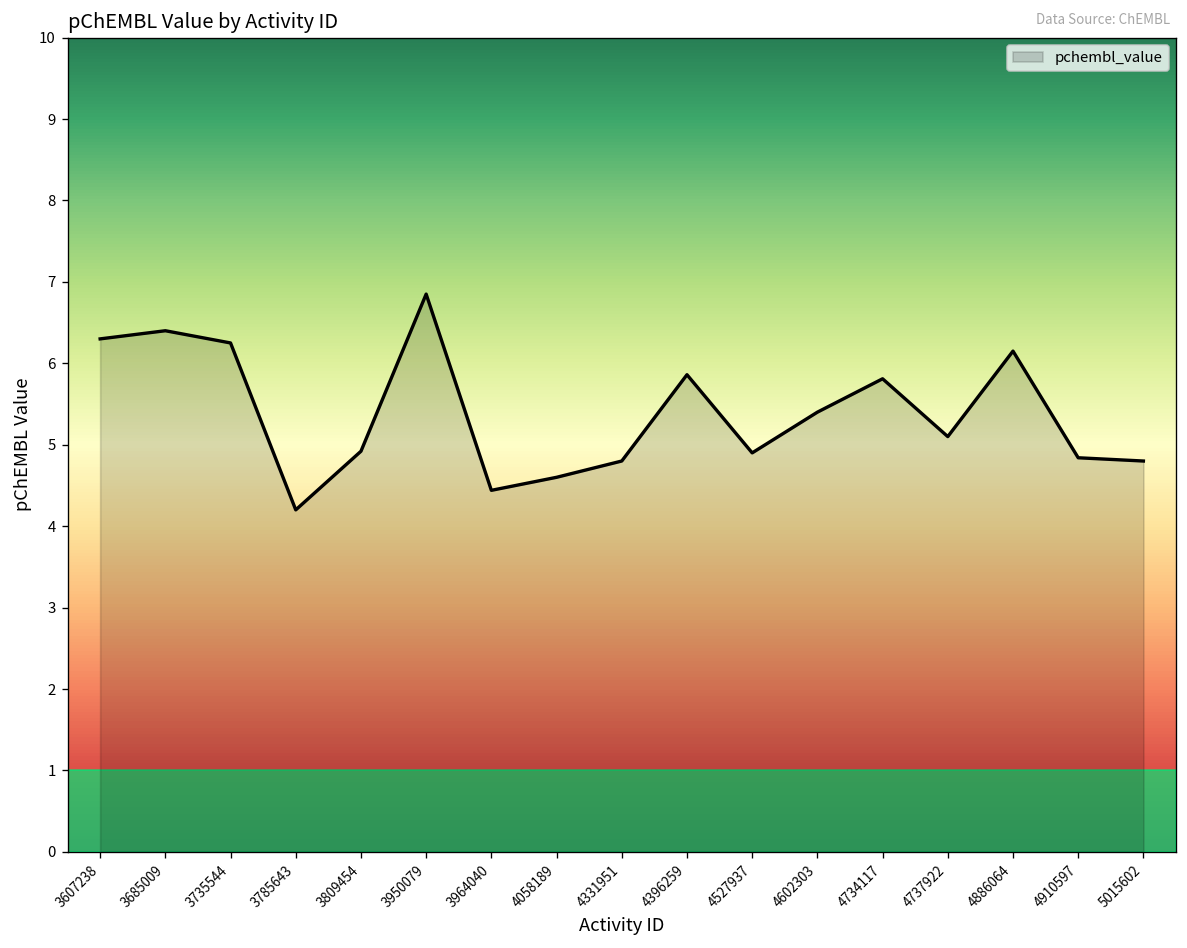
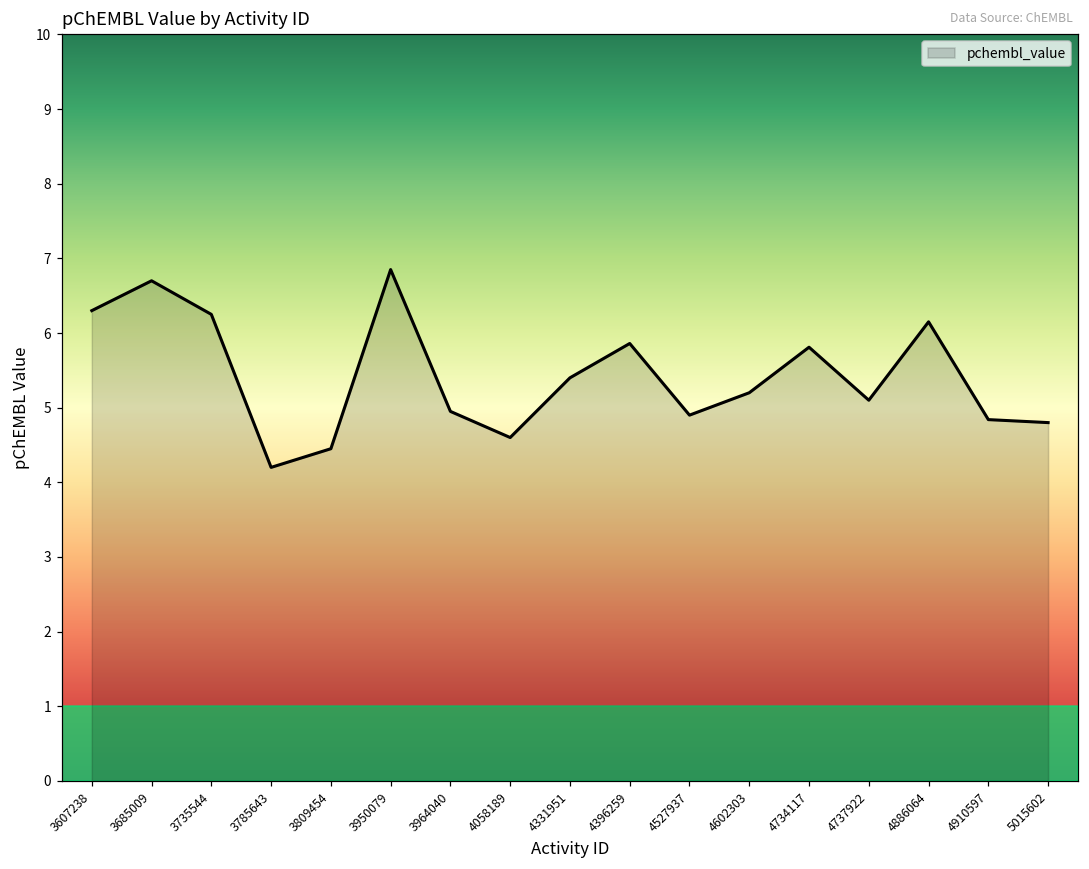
  {
    "3607238": 6.3,
-   "3685009": 6.4,
+   "3685009": 6.7,
    "3735544": 6.3,
    "3785643": 4.2,
-   "3809454": 4.9,
+   "3809454": 4.5,
    "3950079": 6.9,
-   "3964040": 4.4,
+   "3964040": 5.0,
    "4058189": 4.6,
-   "4331951": 4.8,
+   "4331951": 5.4,
    "4396259": 5.9,
    "4527937": 4.9,
-   "4602303": 5.4,
+   "4602303": 5.2,
    "4734117": 5.8,
    "4737922": 5.1,
    "4886064": 6.2,
    "4910597": 4.8,
    "5015602": 4.8
  }
